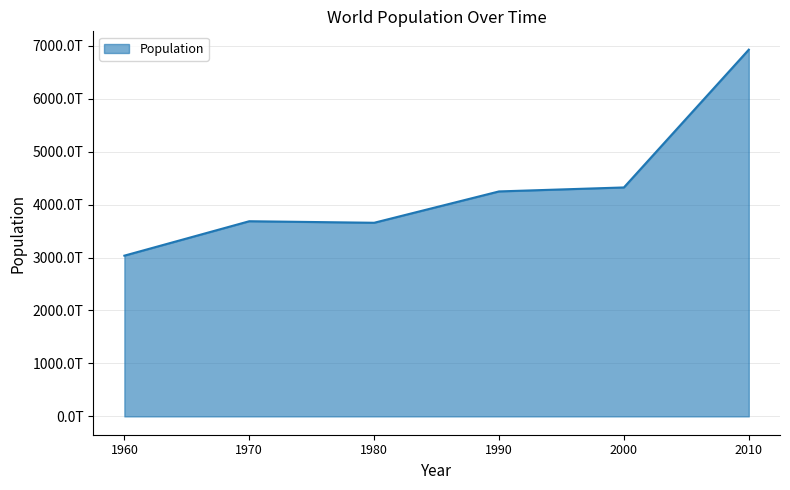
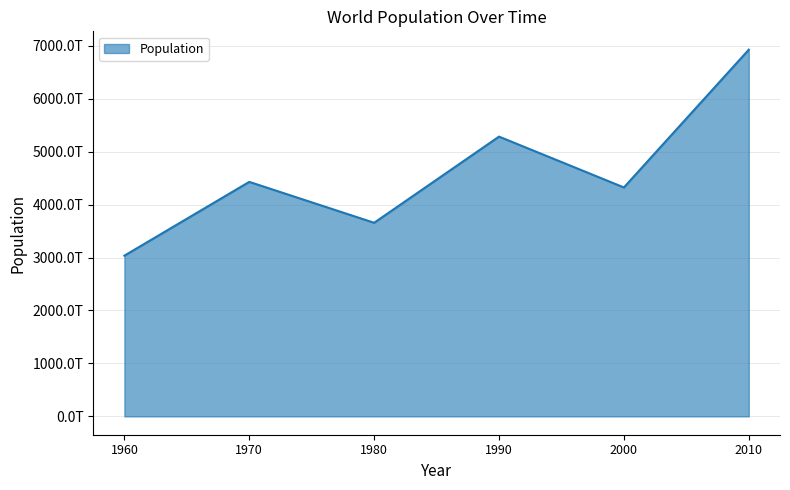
  {
    "1960": "3000T",
-   "1970": "3700T",
+   "1970": "4400T",
    "1980": "3700T",
-   "1990": "4200T",
+   "1990": "5300T",
    "2000": "4300T",
    "2010": "6900T"
  }
